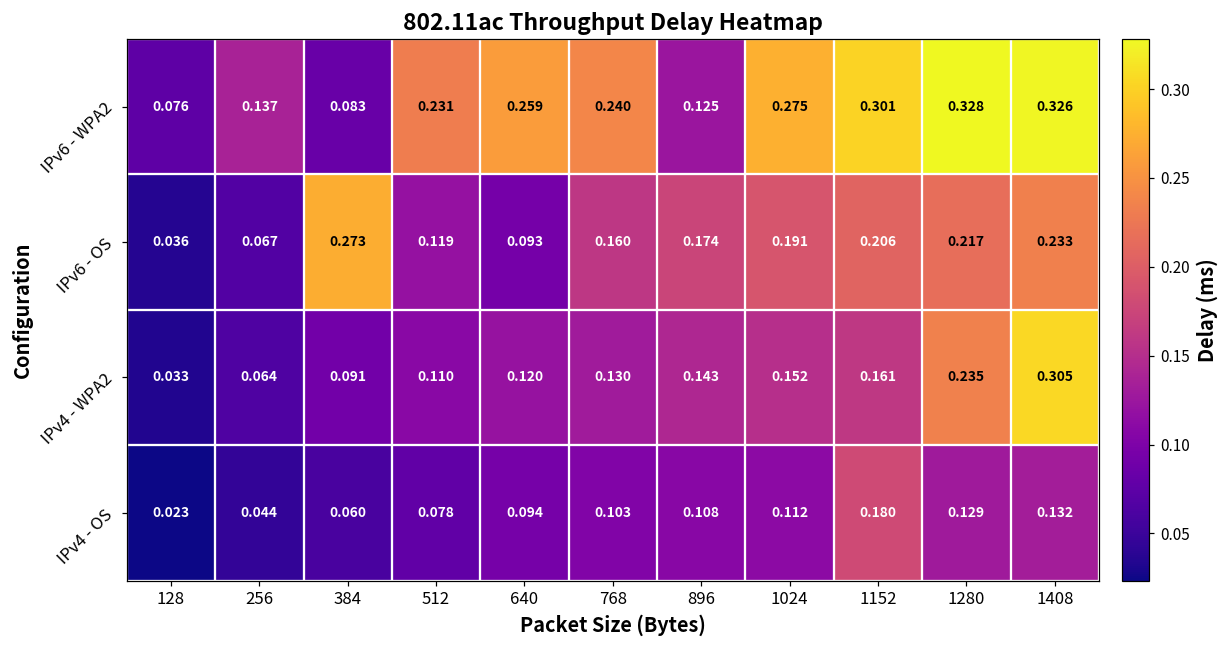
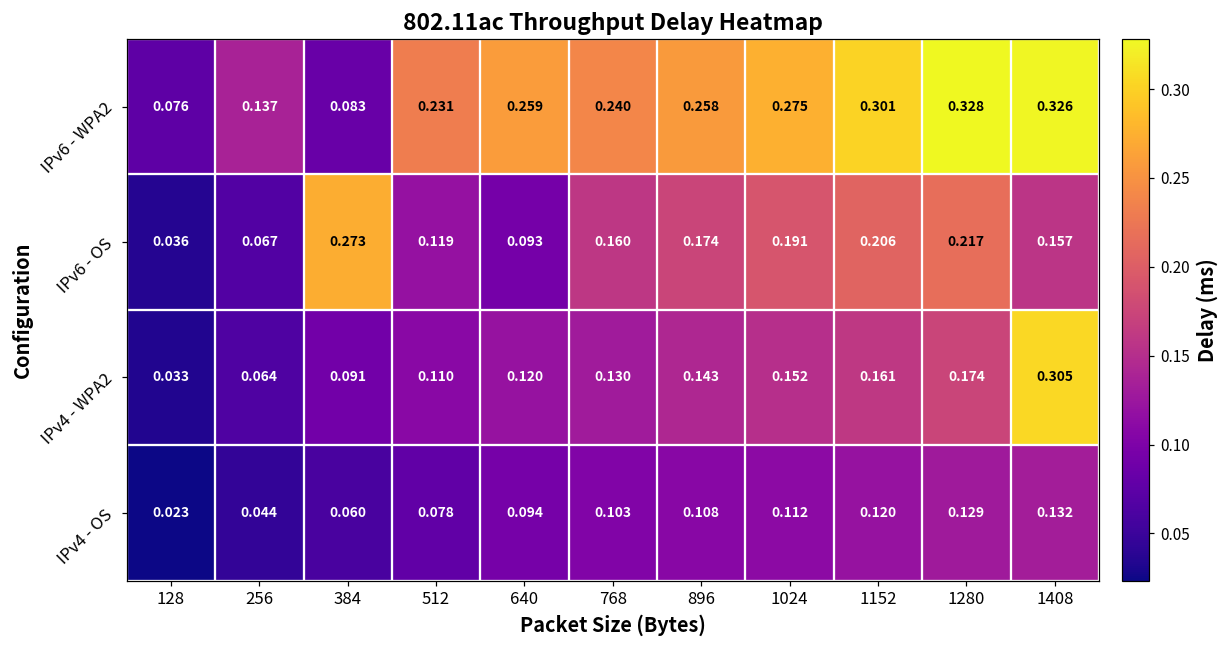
  {
    "IPv6 - WPA2": {
      "128": 0.076,
      "256": 0.137,
      "384": 0.083,
      "512": 0.231,
      "640": 0.259,
      "768": 0.240,
-     "896": 0.125,
+     "896": 0.258,
      "1024": 0.275,
      "1152": 0.301,
      "1280": 0.328,
      "1408": 0.326
    },
    "IPv6 - OS": {
      "128": 0.036,
      "256": 0.067,
      "384": 0.273,
      "512": 0.119,
      "640": 0.093,
      "768": 0.160,
      "896": 0.174,
      "1024": 0.191,
      "1152": 0.206,
      "1280": 0.217,
-     "1408": 0.233
+     "1408": 0.157
    },
    "IPv4 - WPA2": {
      "128": 0.033,
      "256": 0.064,
      "384": 0.091,
      "512": 0.110,
      "640": 0.120,
      "768": 0.130,
      "896": 0.143,
      "1024": 0.152,
      "1152": 0.161,
-     "1280": 0.235,
+     "1280": 0.174,
      "1408": 0.305
    },
    "IPv4 - OS": {
      "128": 0.023,
      "256": 0.044,
      "384": 0.060,
      "512": 0.078,
      "640": 0.094,
      "768": 0.103,
      "896": 0.108,
      "1024": 0.112,
-     "1152": 0.180,
+     "1152": 0.120,
      "1280": 0.129,
      "1408": 0.132
    }
  }
